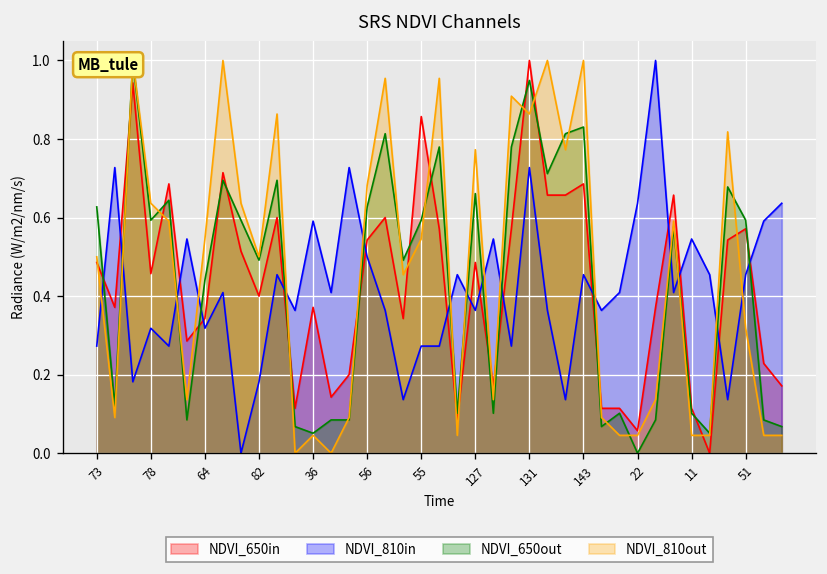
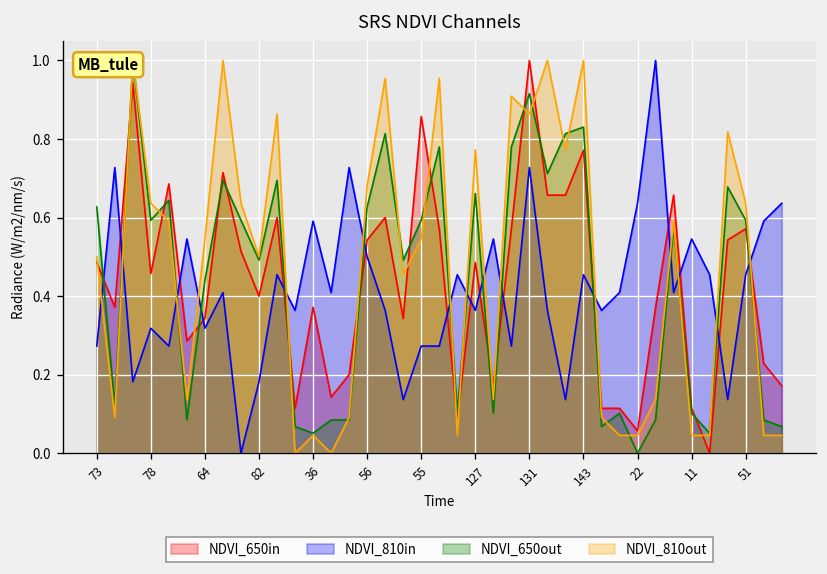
  {
    "NDVI_650in": {
      "73": 0.49,
      "78": 0.46,
      "64": 0.34,
      "82": 0.40,
      "36": 0.37,
      "56": 0.54,
      "55": 0.86,
      "127": 0.49,
      "131": 1.00,
-     "143": 0.69,
+     "143": 0.77,
      "51": 0.57
    },
    "NDVI_810in": {
      "73": 0.27,
      "78": 0.32,
      "64": 0.32,
      "82": 0.18,
      "36": 0.59,
      "56": 0.50,
      "55": 0.27,
      "127": 0.36,
      "131": 0.73,
      "143": 0.45,
      "51": 0.45
    },
    "NDVI_650out": {
      "73": 0.63,
      "78": 0.59,
      "64": 0.44,
      "82": 0.49,
      "56": 0.63,
      "55": 0.59,
      "127": 0.66,
-     "131": 0.95,
+     "131": 0.92,
      "143": 0.83,
      "51": 0.59
    },
    "NDVI_810out": {
      "73": 0.50,
      "78": 0.64,
      "64": 0.55,
      "82": 0.50,
      "56": 0.68,
      "55": 0.55,
      "127": 0.77,
      "131": 0.86,
      "143": 1.00,
-     "51": 0.32
+     "51": 0.64
    }
  }
